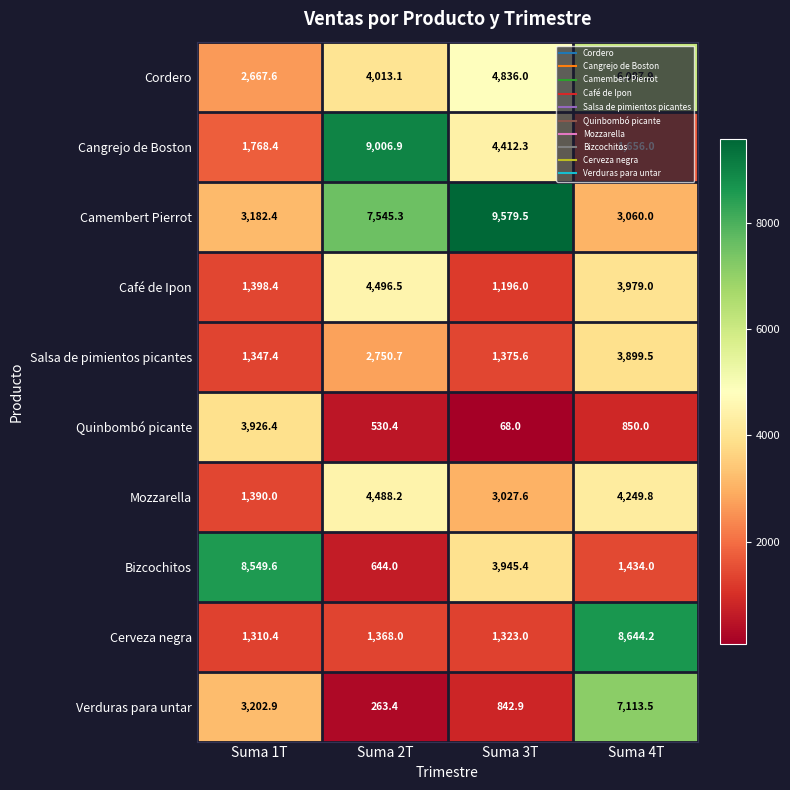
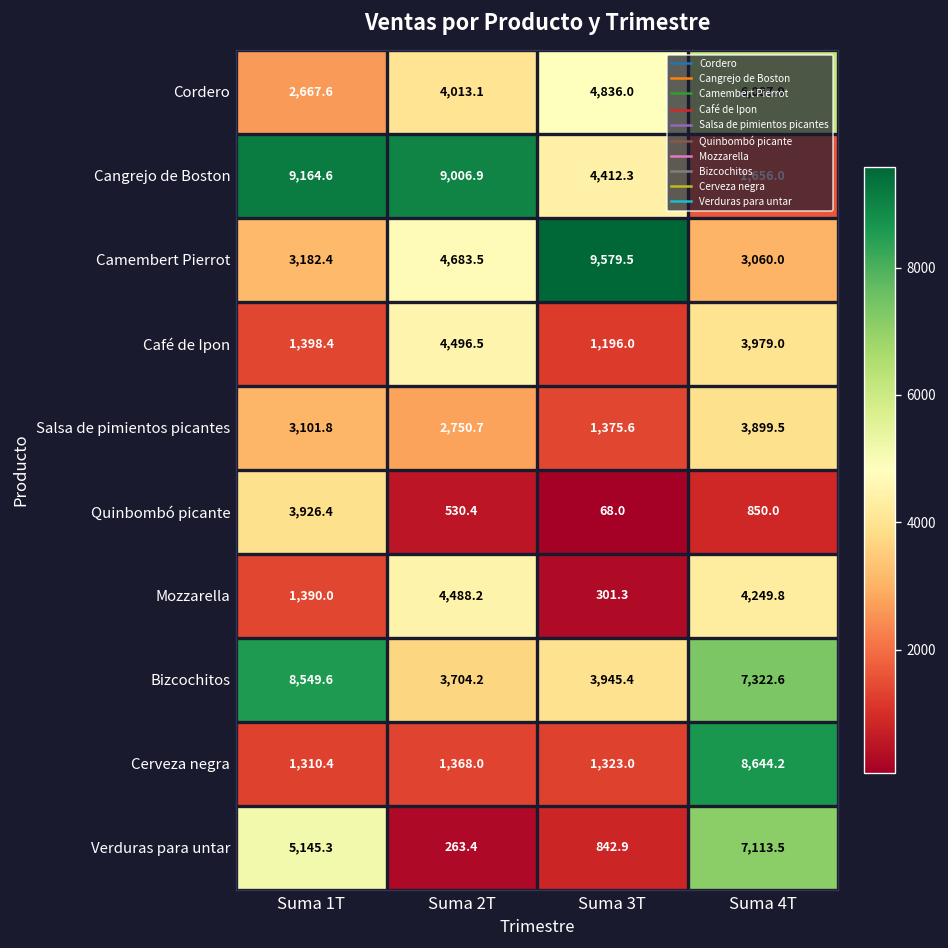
  {
    "Cordero": {
      "Suma 1T": "2,667.6",
      "Suma 2T": "4,013.1",
      "Suma 3T": "4,836.0"
    },
    "Cangrejo de Boston": {
-     "Suma 1T": "1,768.4",
+     "Suma 1T": "9,164.6",
      "Suma 2T": "9,006.9",
      "Suma 3T": "4,412.3"
    },
    "Camembert Pierrot": {
      "Suma 1T": "3,182.4",
-     "Suma 2T": "7,545.3",
+     "Suma 2T": "4,683.5",
      "Suma 3T": "9,579.5",
      "Suma 4T": "3,060.0"
    },
    "Café de Ipon": {
      "Suma 1T": "1,398.4",
      "Suma 2T": "4,496.5",
      "Suma 3T": "1,196.0",
      "Suma 4T": "3,979.0"
    },
    "Salsa de pimientos picantes": {
-     "Suma 1T": "1,347.4",
+     "Suma 1T": "3,101.8",
      "Suma 2T": "2,750.7",
      "Suma 3T": "1,375.6",
      "Suma 4T": "3,899.5"
    },
    "Quinbombó picante": {
      "Suma 1T": "3,926.4",
      "Suma 2T": "530.4",
      "Suma 3T": "68.0",
      "Suma 4T": "850.0"
    },
    "Mozzarella": {
      "Suma 1T": "1,390.0",
      "Suma 2T": "4,488.2",
-     "Suma 3T": "3,027.6",
+     "Suma 3T": "301.3",
      "Suma 4T": "4,249.8"
    },
    "Bizcochitos": {
      "Suma 1T": "8,549.6",
-     "Suma 2T": "644.0",
+     "Suma 2T": "3,704.2",
      "Suma 3T": "3,945.4",
-     "Suma 4T": "1,434.0"
+     "Suma 4T": "7,322.6"
    },
    "Cerveza negra": {
      "Suma 1T": "1,310.4",
      "Suma 2T": "1,368.0",
      "Suma 3T": "1,323.0",
      "Suma 4T": "8,644.2"
    },
    "Verduras para untar": {
-     "Suma 1T": "3,202.9",
+     "Suma 1T": "5,145.3",
      "Suma 2T": "263.4",
      "Suma 3T": "842.9",
      "Suma 4T": "7,113.5"
    }
  }
